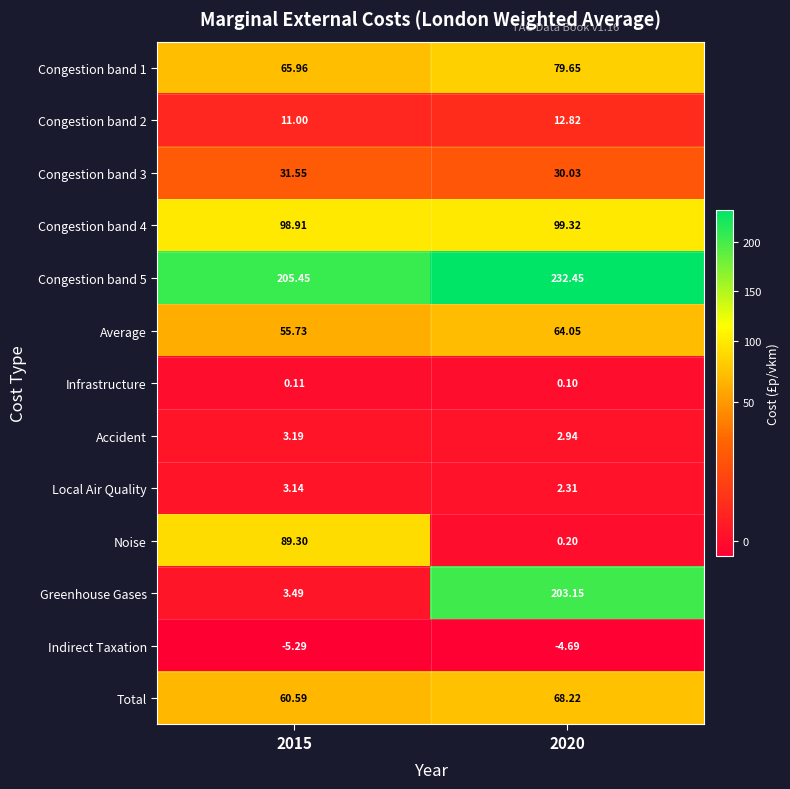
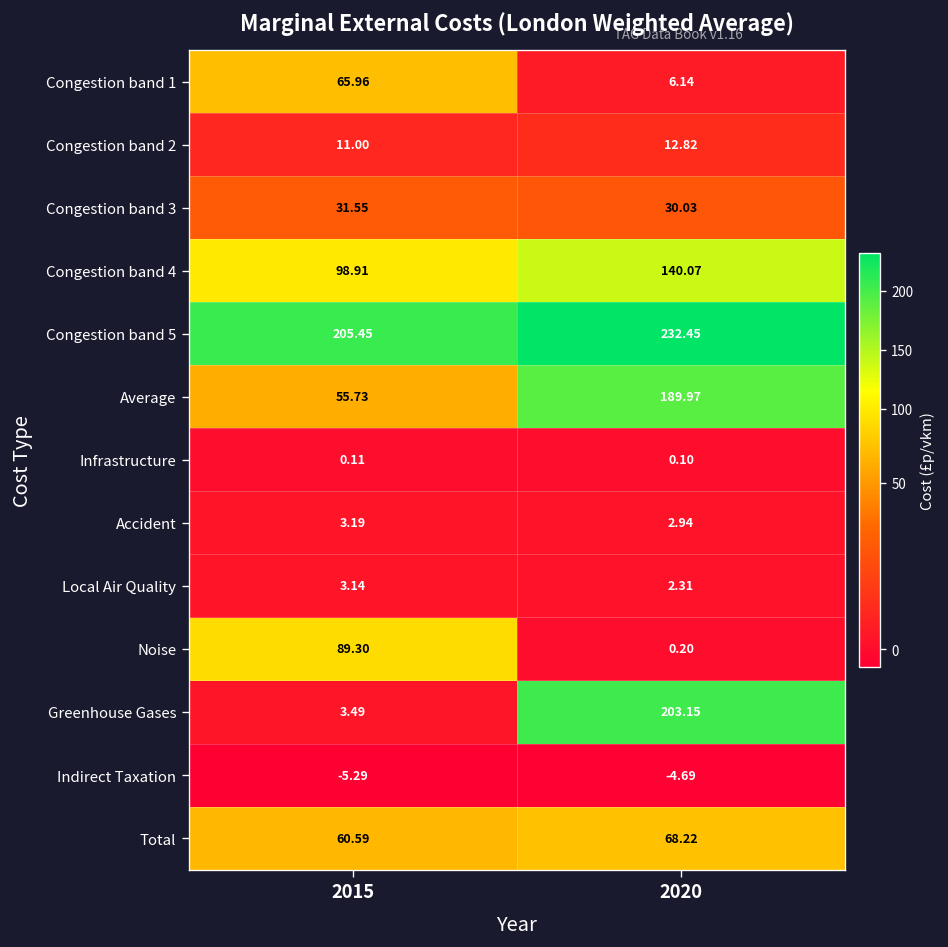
  {
    "Congestion band 1": {
      "2015": 65.96,
-     "2020": 79.65
+     "2020": 6.14
    },
    "Congestion band 2": {
      "2015": 11.00,
      "2020": 12.82
    },
    "Congestion band 3": {
      "2015": 31.55,
      "2020": 30.03
    },
    "Congestion band 4": {
      "2015": 98.91,
-     "2020": 99.32
+     "2020": 140.07
    },
    "Congestion band 5": {
      "2015": 205.45,
      "2020": 232.45
    },
    "Average": {
      "2015": 55.73,
-     "2020": 64.05
+     "2020": 189.97
    },
    "Infrastructure": {
      "2015": 0.11,
      "2020": 0.10
    },
    "Accident": {
      "2015": 3.19,
      "2020": 2.94
    },
    "Local Air Quality": {
      "2015": 3.14,
      "2020": 2.31
    },
    "Noise": {
      "2015": 89.30,
      "2020": 0.20
    },
    "Greenhouse Gases": {
      "2015": 3.49,
      "2020": 203.15
    },
    "Indirect Taxation": {
      "2015": -5.29,
      "2020": -4.69
    },
    "Total": {
      "2015": 60.59,
      "2020": 68.22
    }
  }
